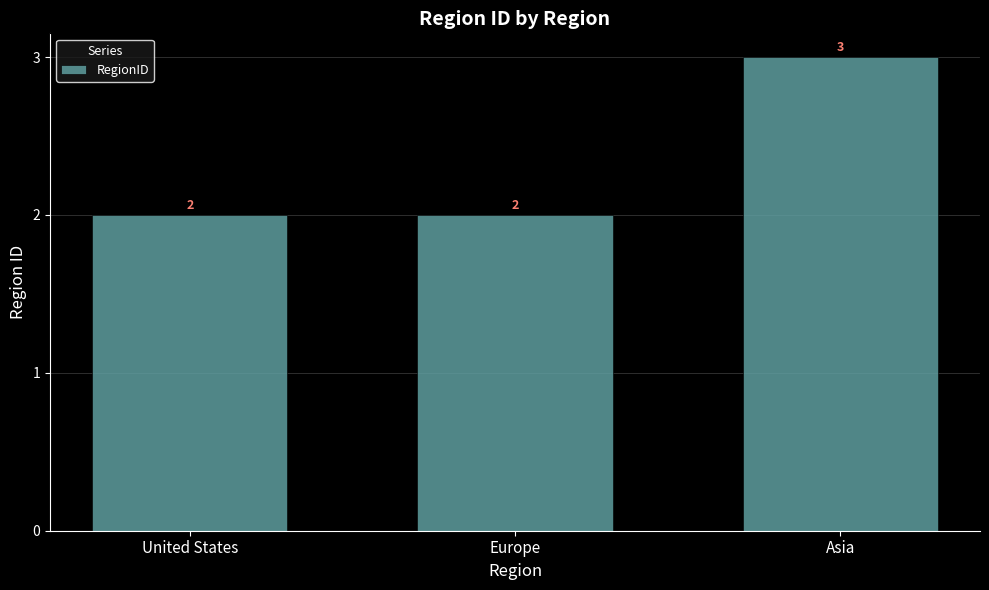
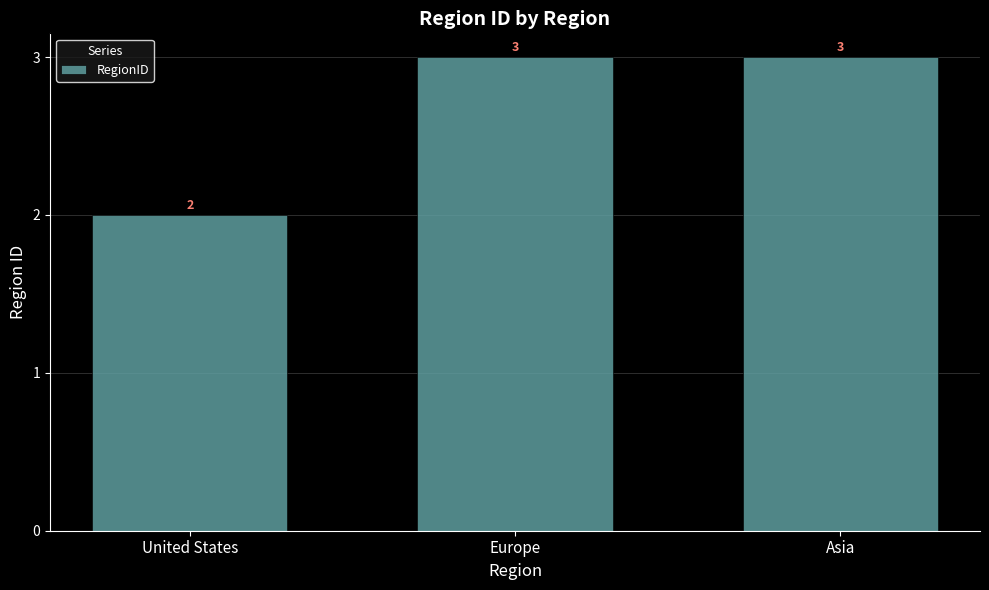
  {
    "United States": 2,
-   "Europe": 2,
+   "Europe": 3,
    "Asia": 3
  }
